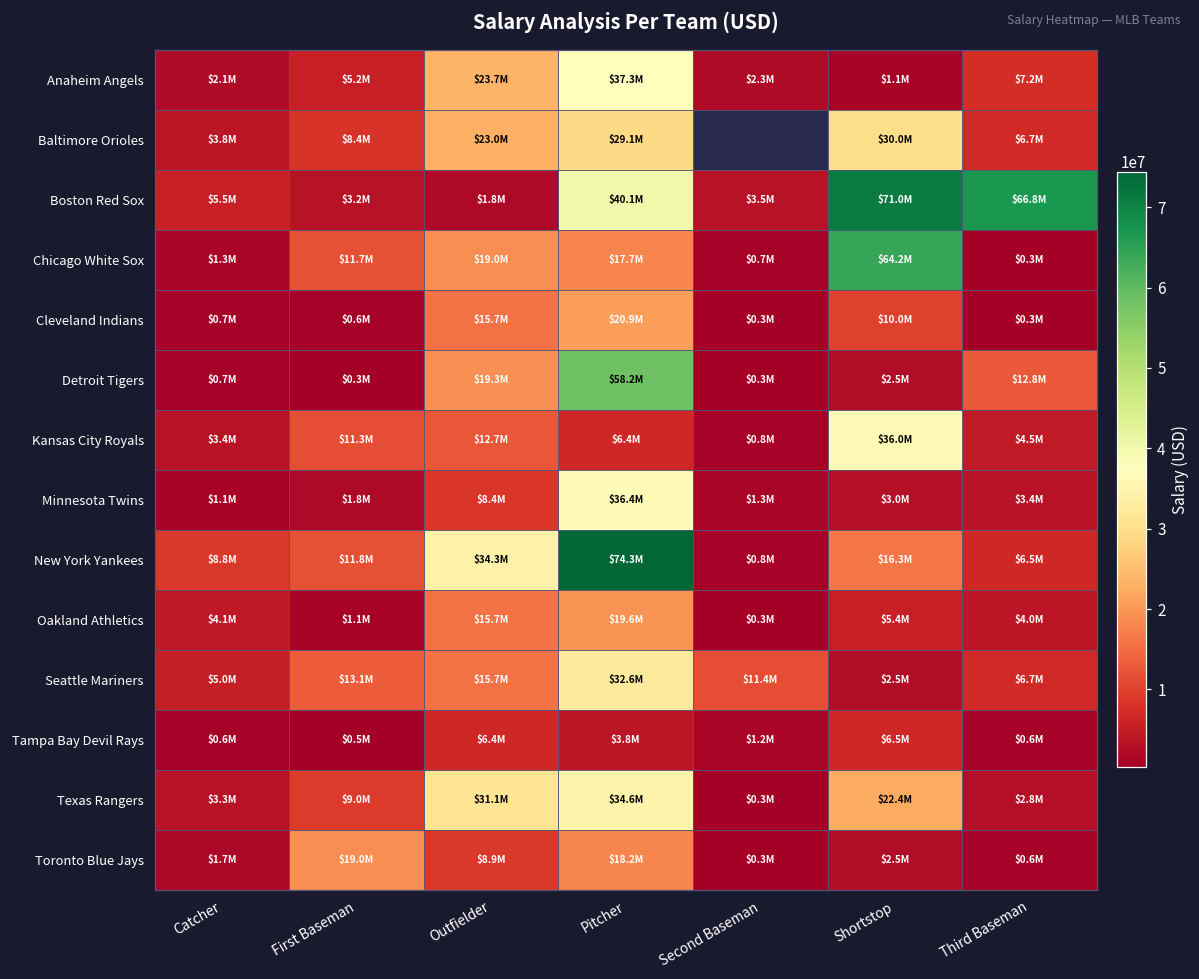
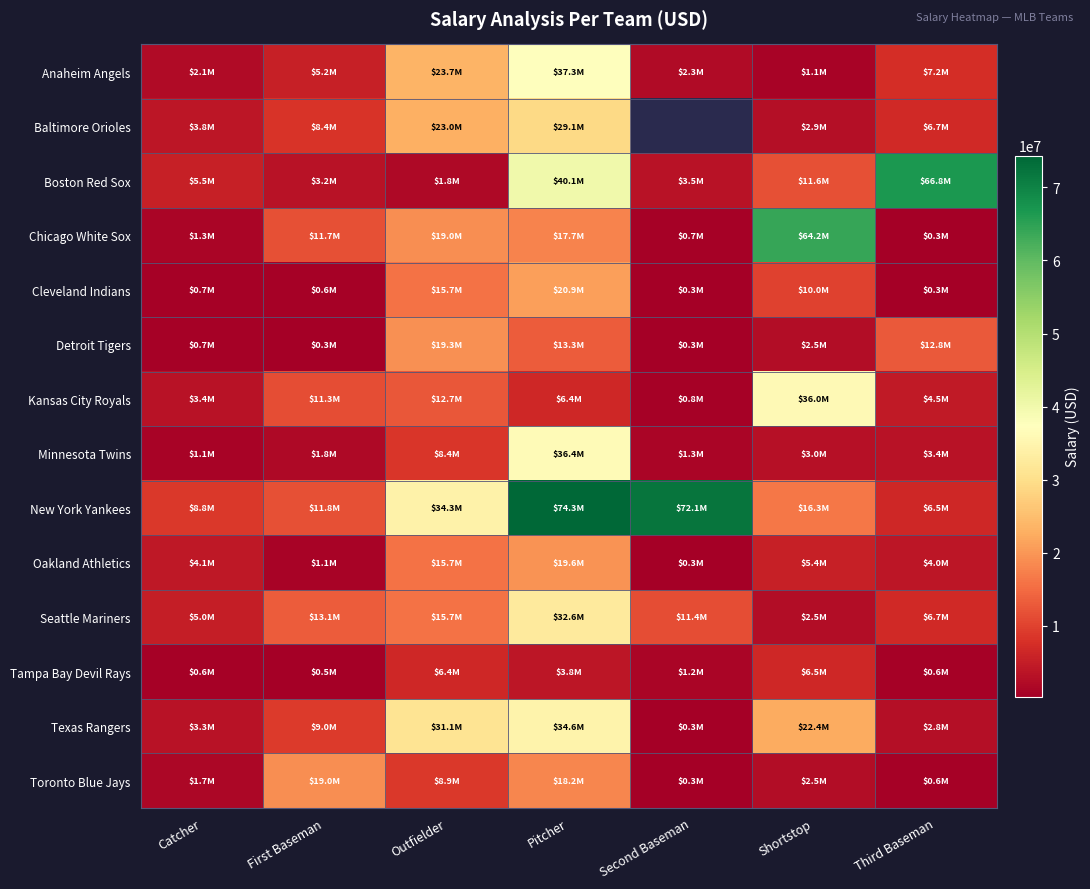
  {
    "Anaheim Angels": {
      "Catcher": "$2.1M",
      "First Baseman": "$5.2M",
      "Outfielder": "$23.7M",
      "Pitcher": "$37.3M",
      "Second Baseman": "$2.3M",
      "Shortstop": "$1.1M",
      "Third Baseman": "$7.2M"
    },
    "Baltimore Orioles": {
      "Catcher": "$3.8M",
      "First Baseman": "$8.4M",
      "Outfielder": "$23.0M",
      "Pitcher": "$29.1M",
-     "Shortstop": "$30.0M",
+     "Shortstop": "$2.9M",
      "Third Baseman": "$6.7M"
    },
    "Boston Red Sox": {
      "Catcher": "$5.5M",
      "First Baseman": "$3.2M",
      "Outfielder": "$1.8M",
      "Pitcher": "$40.1M",
      "Second Baseman": "$3.5M",
-     "Shortstop": "$71.0M",
+     "Shortstop": "$11.6M",
      "Third Baseman": "$66.8M"
    },
    "Chicago White Sox": {
      "Catcher": "$1.3M",
      "First Baseman": "$11.7M",
      "Outfielder": "$19.0M",
      "Pitcher": "$17.7M",
      "Second Baseman": "$0.7M",
      "Shortstop": "$64.2M",
      "Third Baseman": "$0.3M"
    },
    "Cleveland Indians": {
      "Catcher": "$0.7M",
      "First Baseman": "$0.6M",
      "Outfielder": "$15.7M",
      "Pitcher": "$20.9M",
      "Second Baseman": "$0.3M",
      "Shortstop": "$10.0M",
      "Third Baseman": "$0.3M"
    },
    "Detroit Tigers": {
      "Catcher": "$0.7M",
      "First Baseman": "$0.3M",
      "Outfielder": "$19.3M",
-     "Pitcher": "$58.2M",
+     "Pitcher": "$13.3M",
      "Second Baseman": "$0.3M",
      "Shortstop": "$2.5M",
      "Third Baseman": "$12.8M"
    },
    "Kansas City Royals": {
      "Catcher": "$3.4M",
      "First Baseman": "$11.3M",
      "Outfielder": "$12.7M",
      "Pitcher": "$6.4M",
      "Second Baseman": "$0.8M",
      "Shortstop": "$36.0M",
      "Third Baseman": "$4.5M"
    },
    "Minnesota Twins": {
      "Catcher": "$1.1M",
      "First Baseman": "$1.8M",
      "Outfielder": "$8.4M",
      "Pitcher": "$36.4M",
      "Second Baseman": "$1.3M",
      "Shortstop": "$3.0M",
      "Third Baseman": "$3.4M"
    },
    "New York Yankees": {
      "Catcher": "$8.8M",
      "First Baseman": "$11.8M",
      "Outfielder": "$34.3M",
      "Pitcher": "$74.3M",
-     "Second Baseman": "$0.8M",
+     "Second Baseman": "$72.1M",
      "Shortstop": "$16.3M",
      "Third Baseman": "$6.5M"
    },
    "Oakland Athletics": {
      "Catcher": "$4.1M",
      "First Baseman": "$1.1M",
      "Outfielder": "$15.7M",
      "Pitcher": "$19.6M",
      "Second Baseman": "$0.3M",
      "Shortstop": "$5.4M",
      "Third Baseman": "$4.0M"
    },
    "Seattle Mariners": {
      "Catcher": "$5.0M",
      "First Baseman": "$13.1M",
      "Outfielder": "$15.7M",
      "Pitcher": "$32.6M",
      "Second Baseman": "$11.4M",
      "Shortstop": "$2.5M",
      "Third Baseman": "$6.7M"
    },
    "Tampa Bay Devil Rays": {
      "Catcher": "$0.6M",
      "First Baseman": "$0.5M",
      "Outfielder": "$6.4M",
      "Pitcher": "$3.8M",
      "Second Baseman": "$1.2M",
      "Shortstop": "$6.5M",
      "Third Baseman": "$0.6M"
    },
    "Texas Rangers": {
      "Catcher": "$3.3M",
      "First Baseman": "$9.0M",
      "Outfielder": "$31.1M",
      "Pitcher": "$34.6M",
      "Second Baseman": "$0.3M",
      "Shortstop": "$22.4M",
      "Third Baseman": "$2.8M"
    },
    "Toronto Blue Jays": {
      "Catcher": "$1.7M",
      "First Baseman": "$19.0M",
      "Outfielder": "$8.9M",
      "Pitcher": "$18.2M",
      "Second Baseman": "$0.3M",
      "Shortstop": "$2.5M",
      "Third Baseman": "$0.6M"
    }
  }
